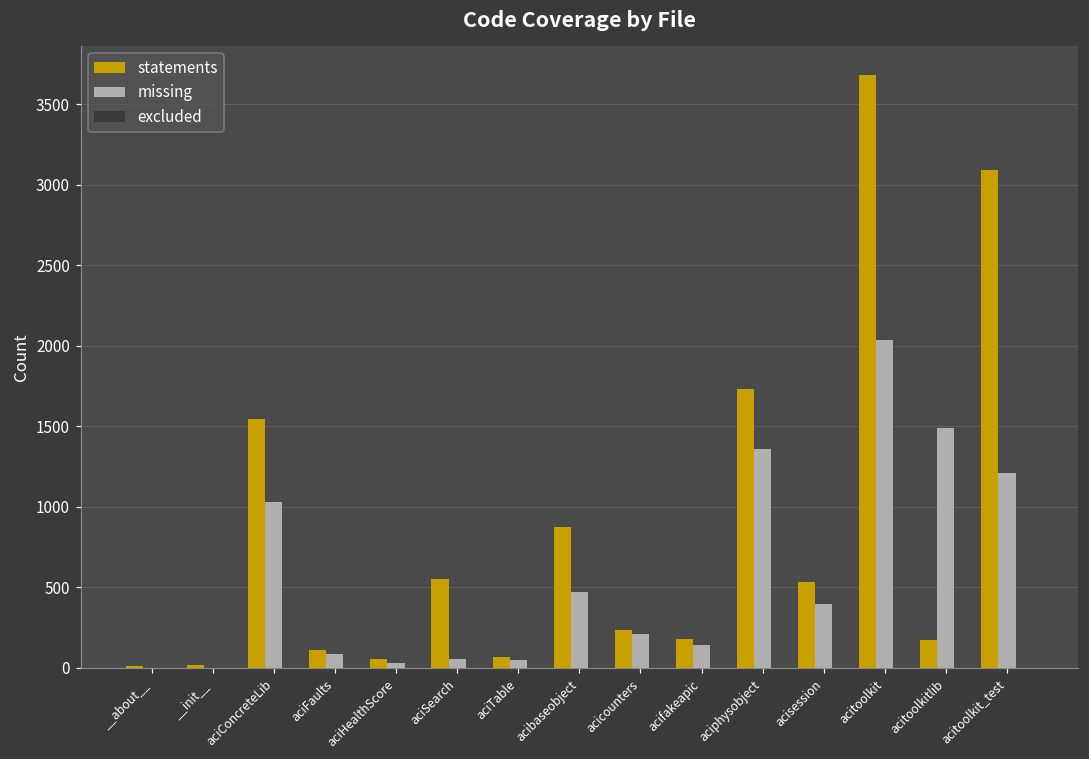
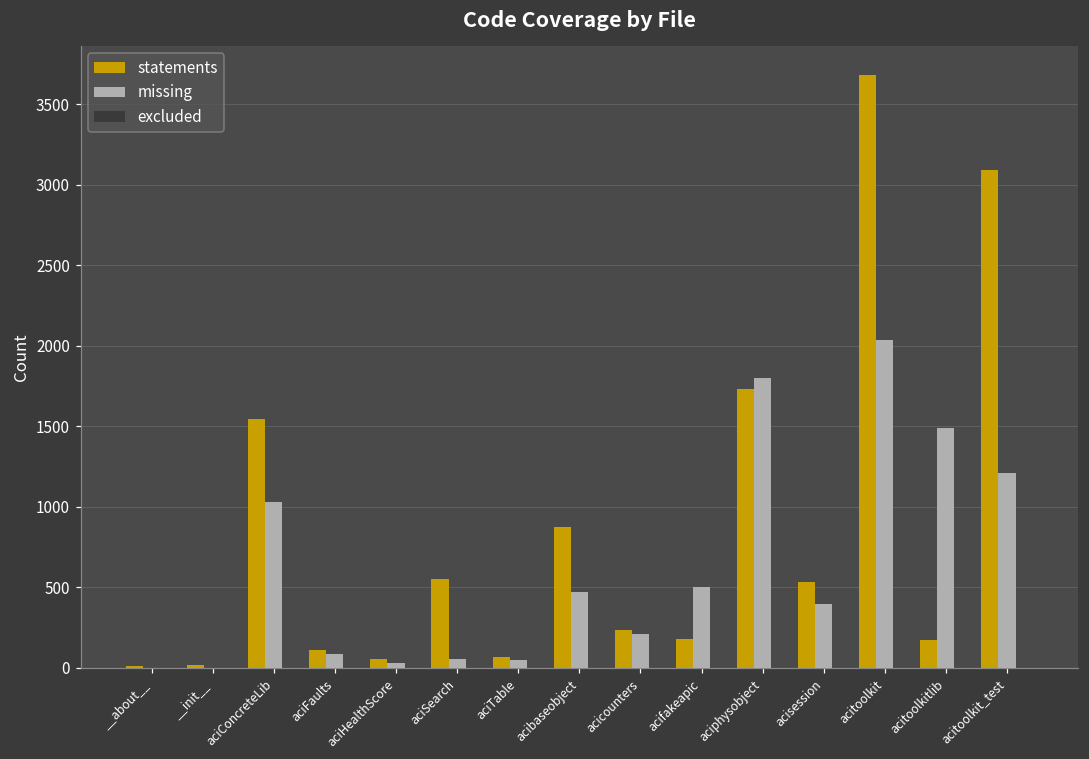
  {
    "statements": {
      "aciConcreteLib": 1540,
      "aciFaults": 110,
      "aciHealthScore": 50,
      "aciSearch": 550,
      "aciTable": 60,
      "acibaseobject": 870,
      "acicounters": 240,
      "acifakeapic": 180,
      "aciphysobject": 1730,
      "acisession": 530,
      "acitoolkit": 3680,
      "acitoolkitlib": 170,
      "acitoolkit_test": 3090
    },
    "missing": {
      "__about__": 0,
      "__init__": 0,
      "aciConcreteLib": 1030,
      "aciFaults": 90,
      "aciHealthScore": 30,
      "aciSearch": 60,
      "aciTable": 50,
      "acibaseobject": 470,
      "acicounters": 210,
-     "acifakeapic": 140,
-     "aciphysobject": 1360,
+     "acifakeapic": 500,
+     "aciphysobject": 1800,
      "acisession": 400,
      "acitoolkit": 2040,
      "acitoolkitlib": 1490,
      "acitoolkit_test": 1210
    },
    "excluded": {
      "__about__": 0,
      "__init__": 0,
      "aciConcreteLib": 0,
      "aciFaults": 0,
      "aciHealthScore": 0,
      "aciSearch": 0,
      "aciTable": 0,
      "acibaseobject": 0,
      "acicounters": 0,
      "acifakeapic": 0,
      "aciphysobject": 0,
      "acisession": 0,
      "acitoolkit": 0,
      "acitoolkitlib": 0,
      "acitoolkit_test": 0
    }
  }
